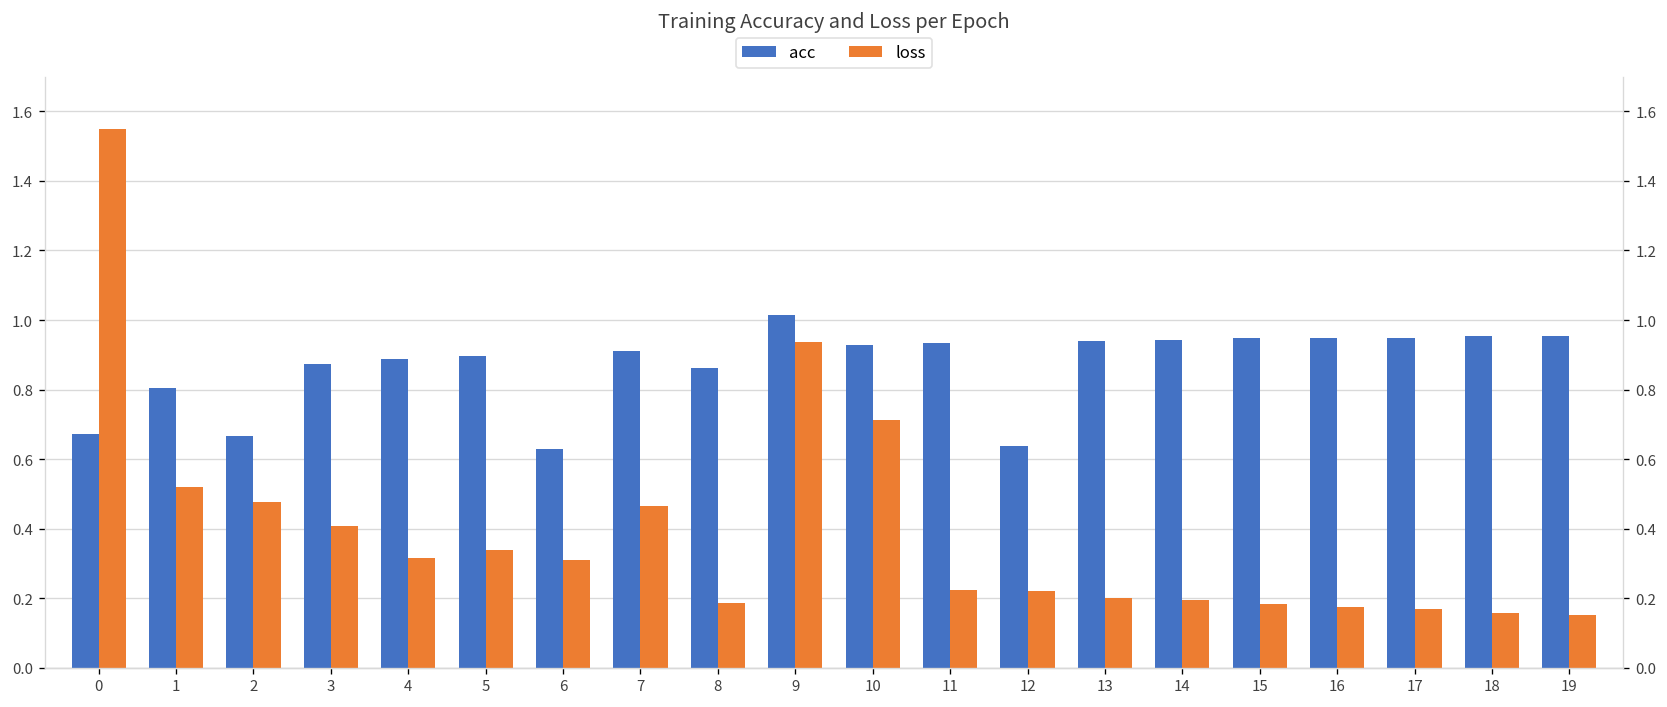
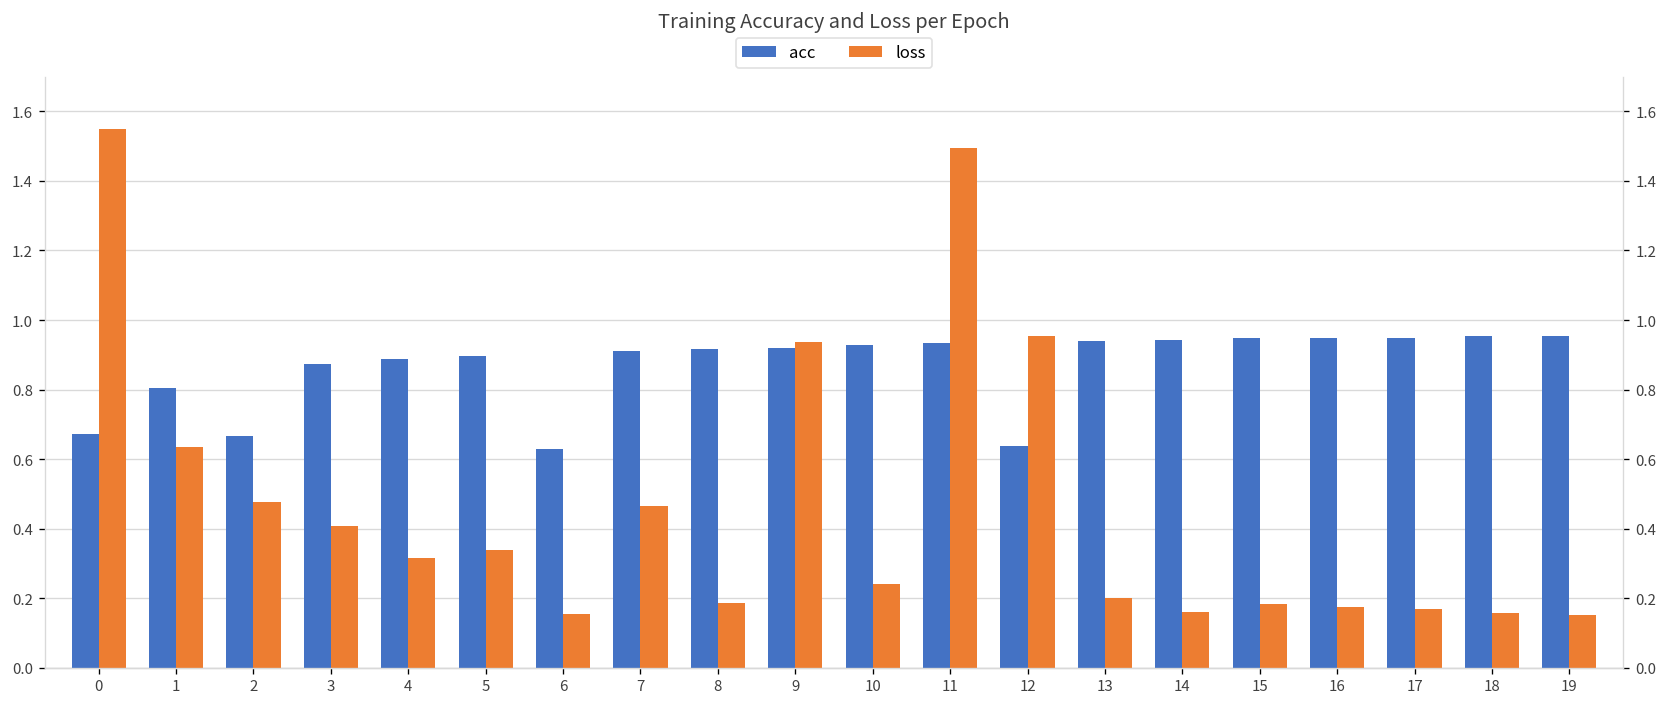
  {
    "acc": {
      "0": 0.67,
      "1": 0.80,
      "2": 0.67,
      "3": 0.87,
      "4": 0.89,
      "5": 0.90,
      "6": 0.63,
      "7": 0.91,
-     "8": 0.86,
-     "9": 1.01,
+     "8": 0.92,
+     "9": 0.92,
      "10": 0.93,
      "11": 0.93,
      "12": 0.64,
      "13": 0.94,
      "14": 0.94,
      "15": 0.95,
      "16": 0.95,
      "17": 0.95,
      "18": 0.95,
      "19": 0.95
    },
    "loss": {
      "0": 1.55,
-     "1": 0.52,
+     "1": 0.63,
      "2": 0.48,
      "3": 0.41,
      "4": 0.32,
      "5": 0.34,
-     "6": 0.31,
+     "6": 0.15,
      "7": 0.46,
      "8": 0.19,
      "9": 0.94,
-     "10": 0.71,
-     "11": 0.22,
-     "12": 0.22,
+     "10": 0.24,
+     "11": 1.49,
+     "12": 0.95,
      "13": 0.20,
-     "14": 0.19,
+     "14": 0.16,
      "15": 0.18,
      "16": 0.17,
      "17": 0.17,
      "18": 0.16,
      "19": 0.15
    }
  }
